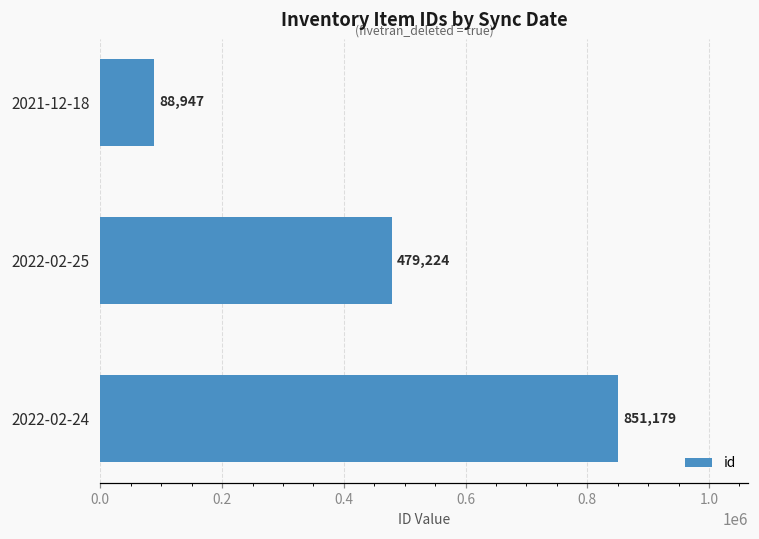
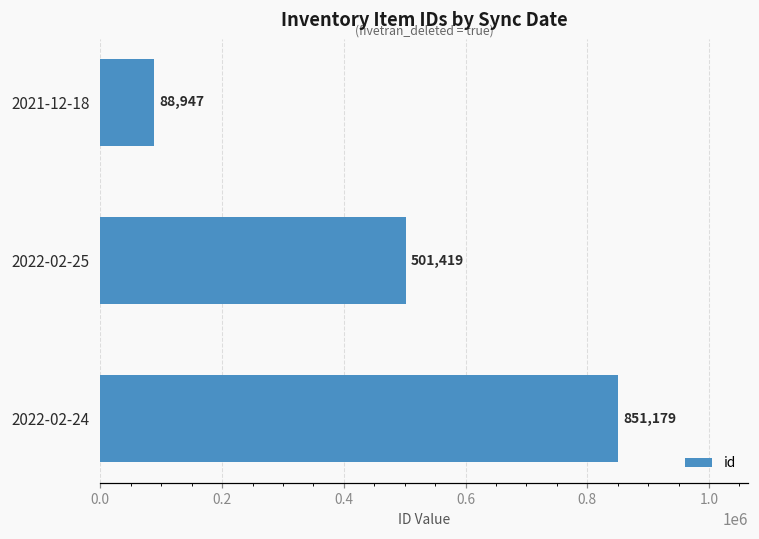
  {
    "2021-12-18": "88,947",
-   "2022-02-25": "479,224",
+   "2022-02-25": "501,419",
    "2022-02-24": "851,179"
  }
